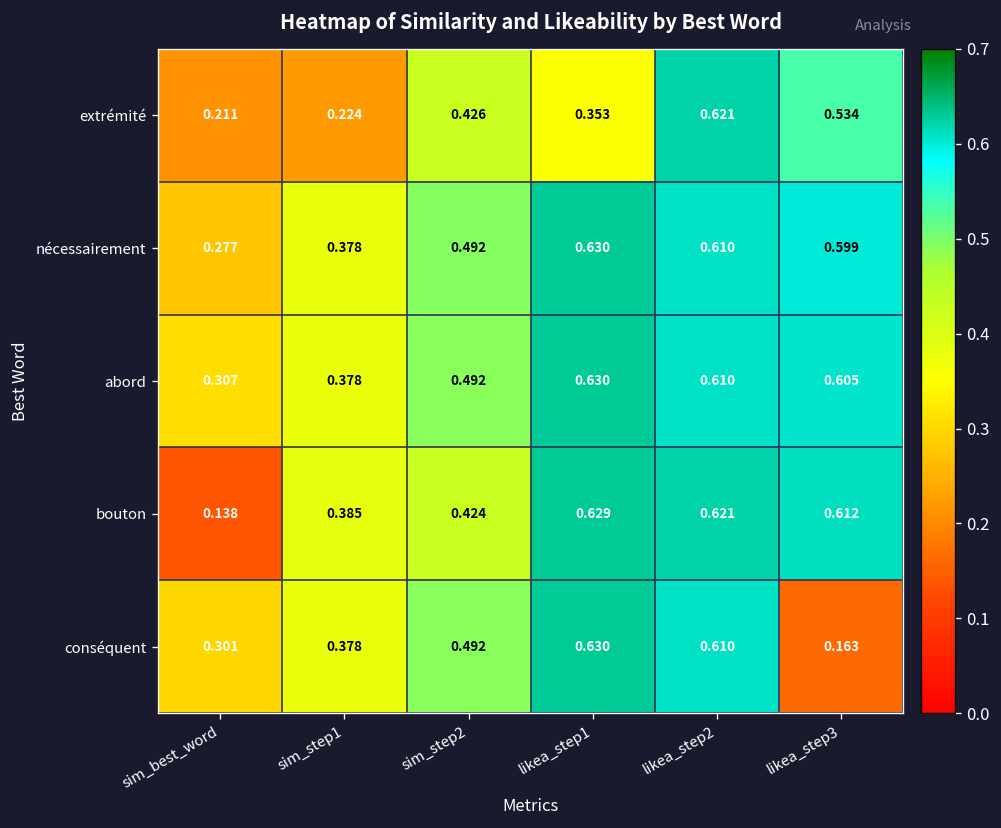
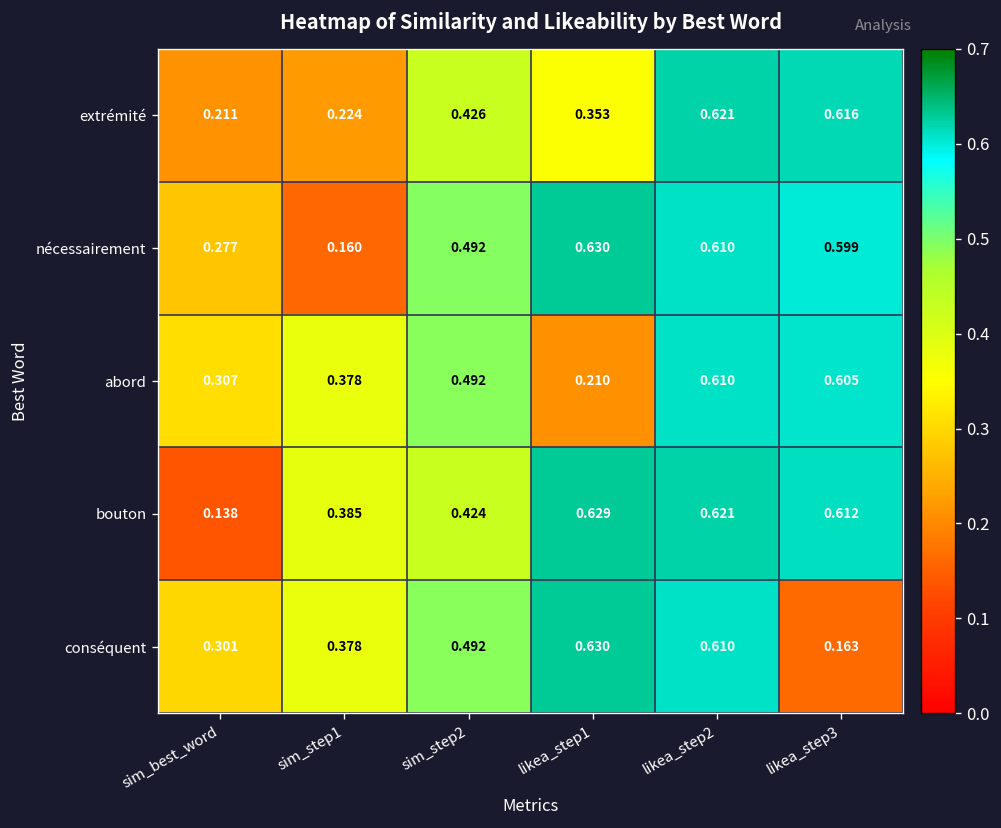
  {
    "extrémité": {
      "sim_best_word": 0.211,
      "sim_step1": 0.224,
      "sim_step2": 0.426,
      "likea_step1": 0.353,
      "likea_step2": 0.621,
-     "likea_step3": 0.534
+     "likea_step3": 0.616
    },
    "nécessairement": {
      "sim_best_word": 0.277,
-     "sim_step1": 0.378,
+     "sim_step1": 0.160,
      "sim_step2": 0.492,
      "likea_step1": 0.630,
      "likea_step2": 0.610,
      "likea_step3": 0.599
    },
    "abord": {
      "sim_best_word": 0.307,
      "sim_step1": 0.378,
      "sim_step2": 0.492,
-     "likea_step1": 0.630,
+     "likea_step1": 0.210,
      "likea_step2": 0.610,
      "likea_step3": 0.605
    },
    "bouton": {
      "sim_best_word": 0.138,
      "sim_step1": 0.385,
      "sim_step2": 0.424,
      "likea_step1": 0.629,
      "likea_step2": 0.621,
      "likea_step3": 0.612
    },
    "conséquent": {
      "sim_best_word": 0.301,
      "sim_step1": 0.378,
      "sim_step2": 0.492,
      "likea_step1": 0.630,
      "likea_step2": 0.610,
      "likea_step3": 0.163
    }
  }
